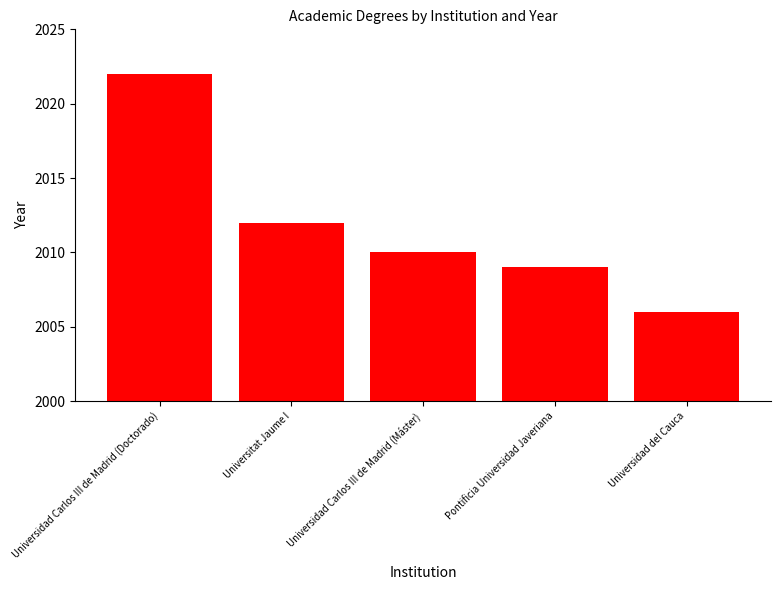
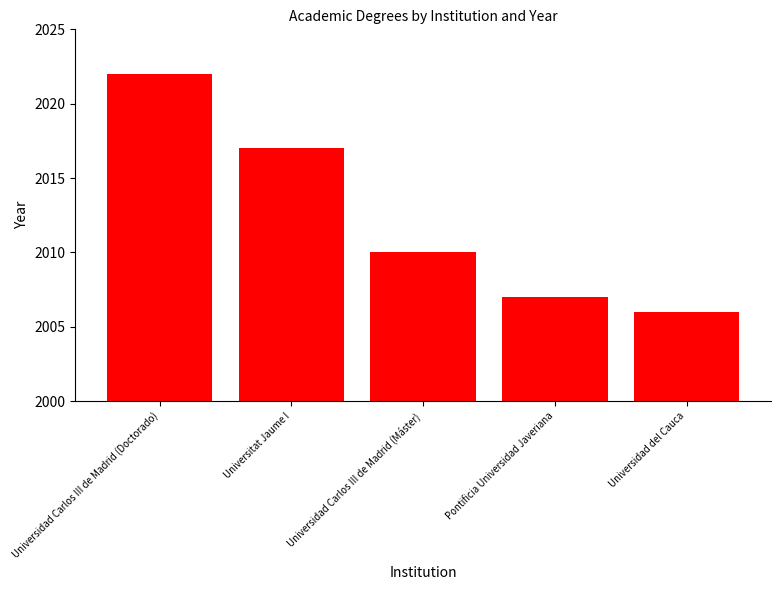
  {
    "Universidad Carlos III de Madrid (Doctorado)": 2022,
-   "Universitat Jaume I": 2012,
+   "Universitat Jaume I": 2017,
    "Universidad Carlos III de Madrid (Máster)": 2010,
-   "Pontificia Universidad Javeriana": 2009,
+   "Pontificia Universidad Javeriana": 2007,
    "Universidad del Cauca": 2006
  }
